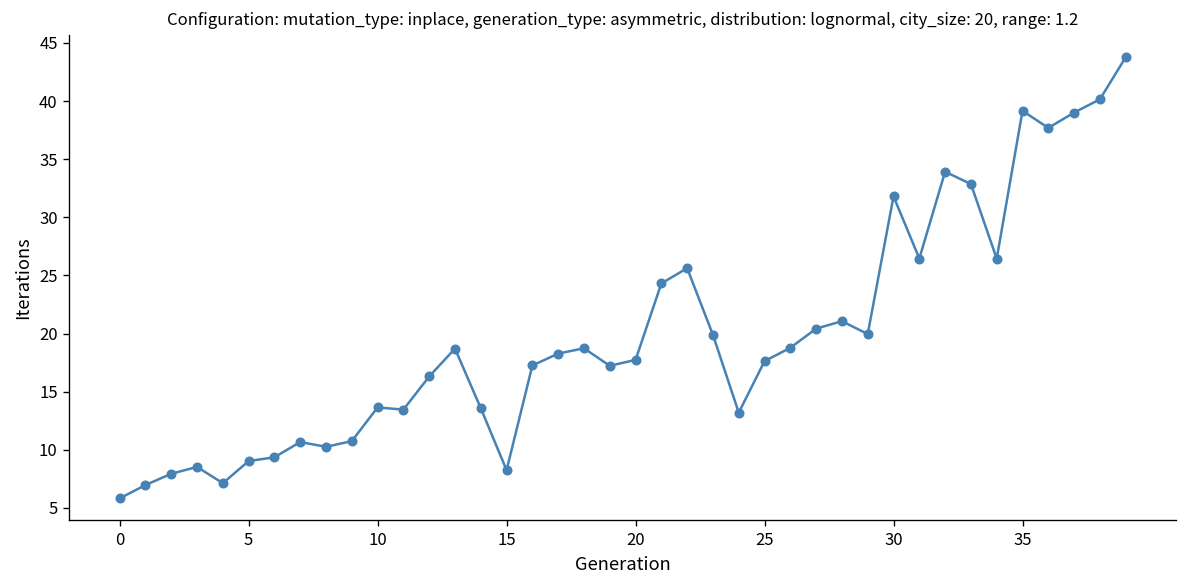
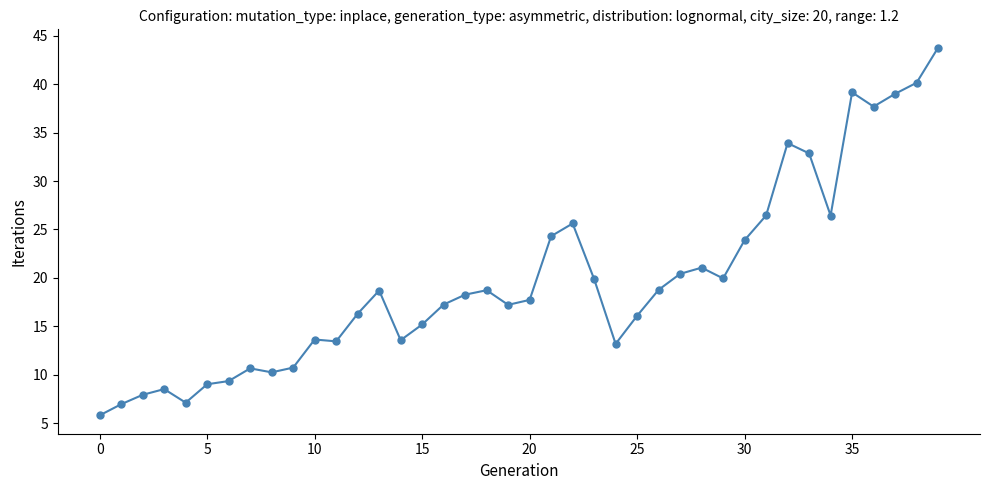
  {
    "0": 6,
    "5": 9,
    "10": 14,
-   "15": 8,
+   "15": 15,
    "20": 18,
-   "25": 18,
-   "30": 32,
+   "25": 16,
+   "30": 24,
    "35": 39
  }
